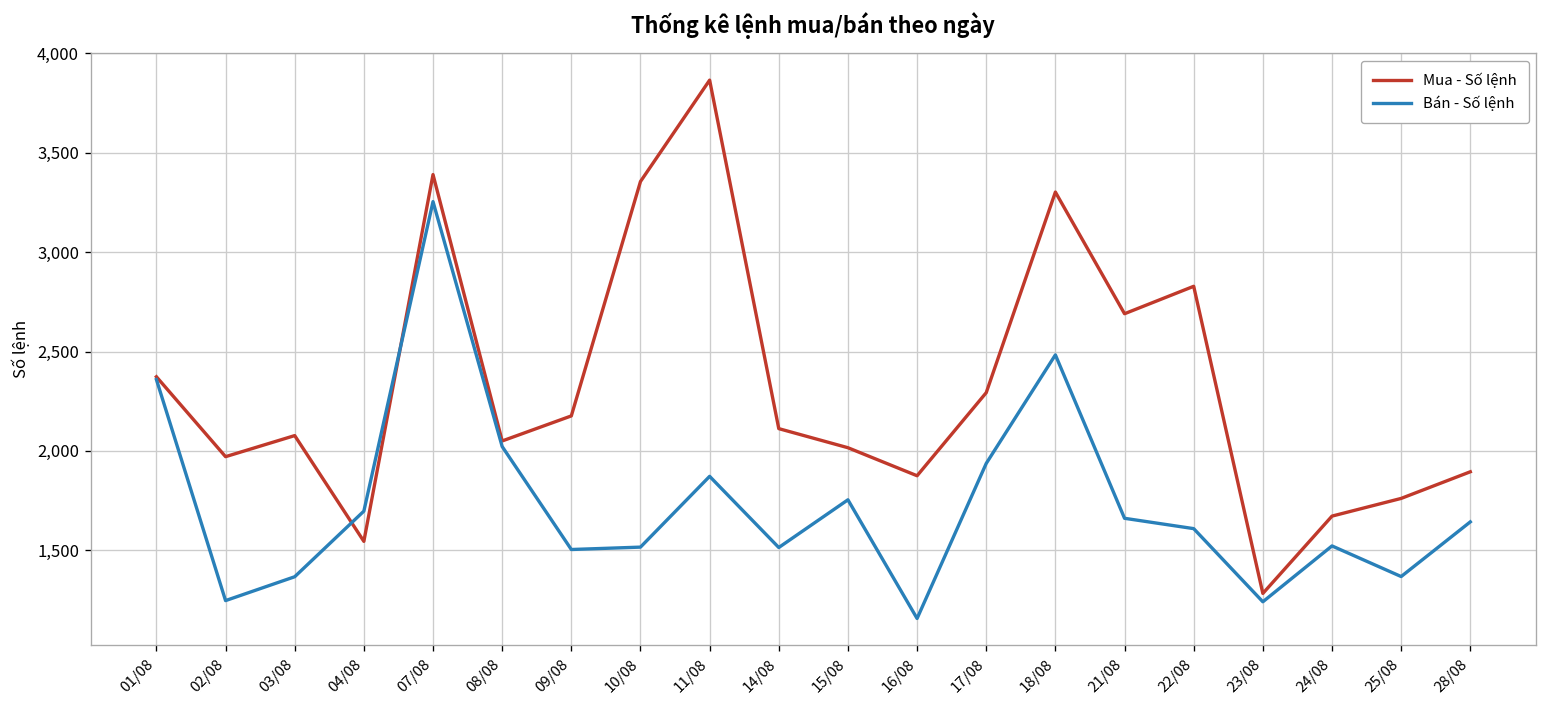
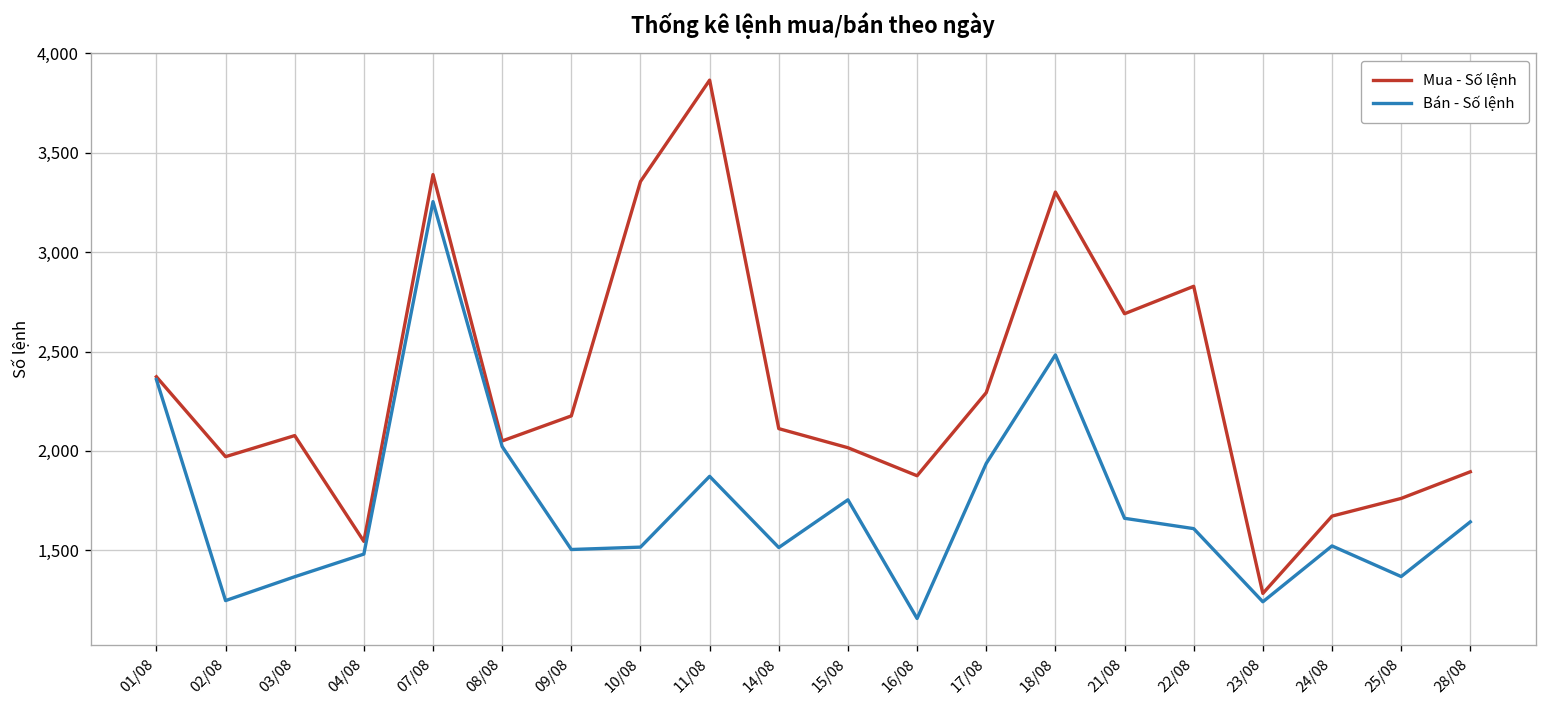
  {
    "Mua - Số lệnh": {
      "02/08": "1,970",
      "03/08": "2,080",
      "04/08": "1,550",
      "07/08": "3,390",
      "08/08": "2,050",
      "09/08": "2,180",
      "10/08": "3,360",
      "11/08": "3,870",
      "14/08": "2,110",
      "15/08": "2,020",
      "16/08": "1,880",
      "17/08": "2,290",
      "18/08": "3,300",
      "21/08": "2,690",
      "22/08": "2,830",
      "23/08": "1,280",
      "24/08": "1,670",
      "25/08": "1,760",
      "28/08": "1,900"
    },
    "Bán - Số lệnh": {
      "02/08": "1,250",
      "03/08": "1,370",
-     "04/08": "1,700",
+     "04/08": "1,480",
      "07/08": "3,250",
      "08/08": "2,020",
      "09/08": "1,500",
      "10/08": "1,520",
      "11/08": "1,870",
      "14/08": "1,510",
      "15/08": "1,750",
      "16/08": "1,160",
      "17/08": "1,940",
      "18/08": "2,480",
      "21/08": "1,660",
      "22/08": "1,610",
      "23/08": "1,240",
      "24/08": "1,520",
      "25/08": "1,370",
      "28/08": "1,640"
    }
  }
